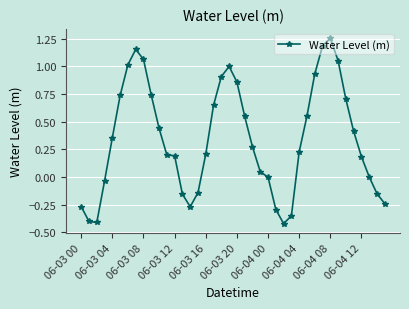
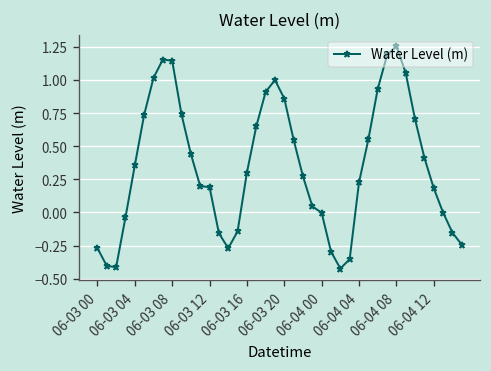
  {
    "06-03 00": -0.27,
    "06-03 04": 0.36,
-   "06-03 08": 1.06,
+   "06-03 08": 1.14,
    "06-03 12": 0.19,
-   "06-03 16": 0.21,
+   "06-03 16": 0.30,
    "06-03 20": 0.86,
    "06-04 00": 0.00,
    "06-04 04": 0.23,
    "06-04 12": 0.18
  }
